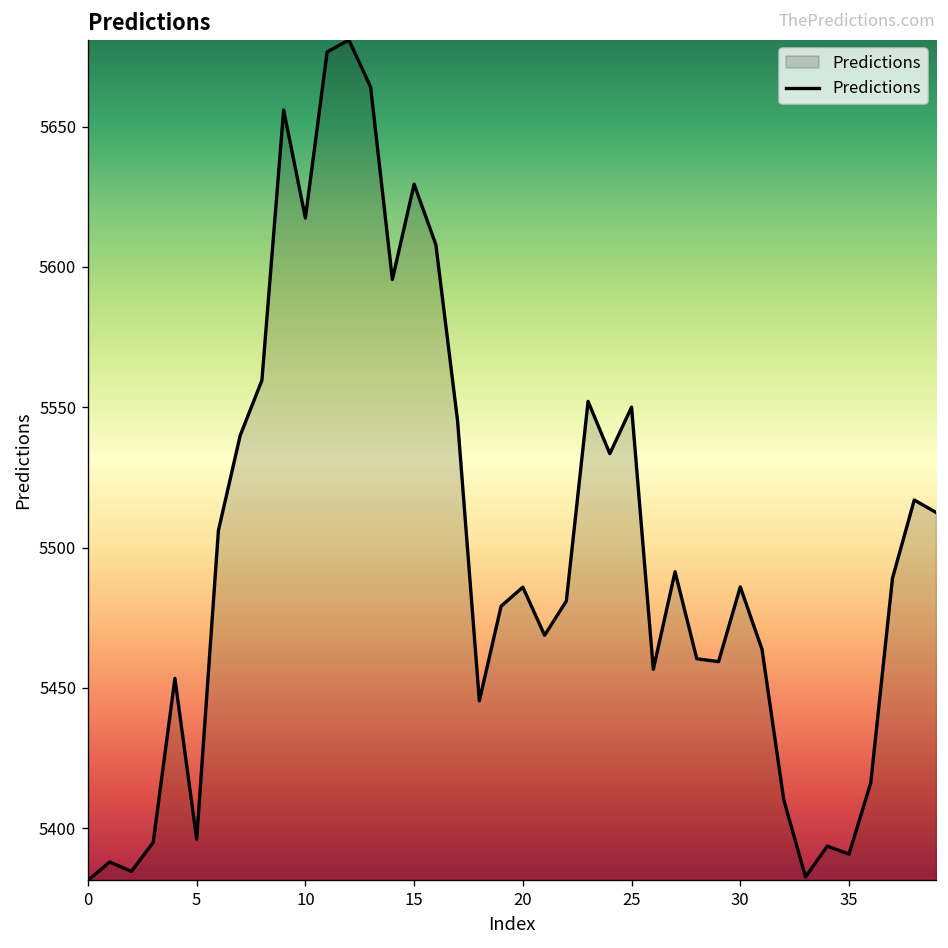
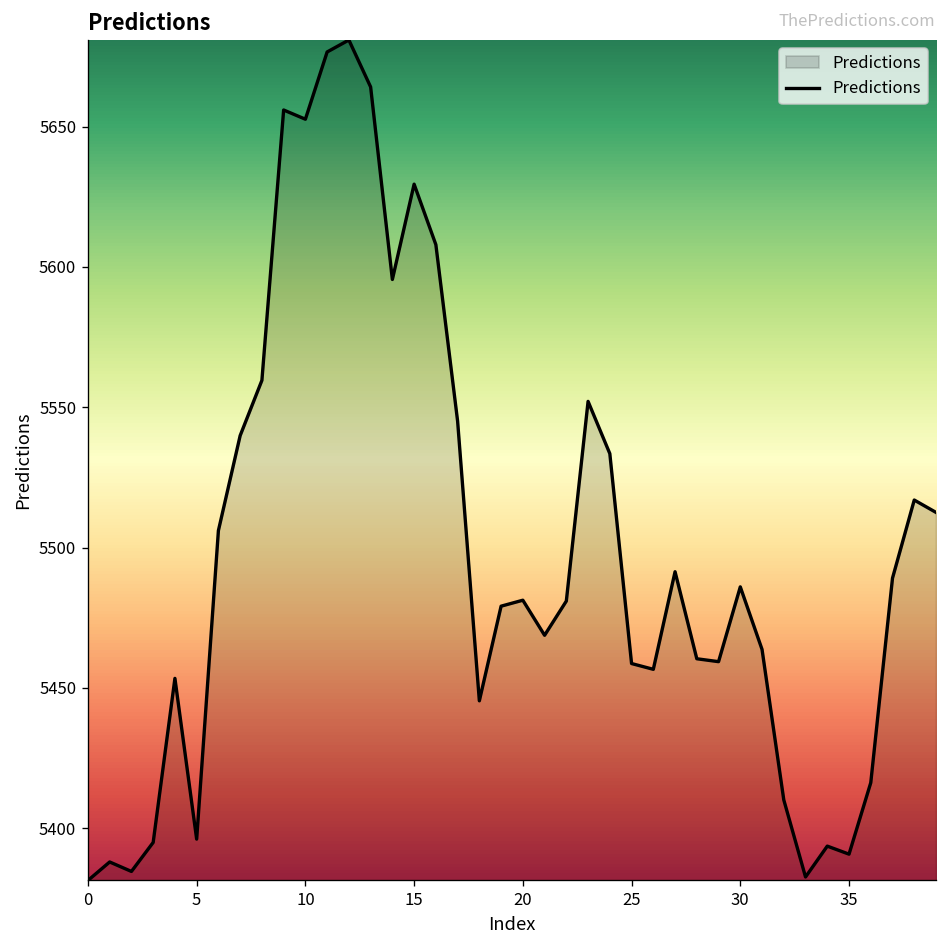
  {
    "0": 5381,
    "5": 5396,
-   "10": 5617,
+   "10": 5653,
    "15": 5629,
-   "20": 5486,
-   "25": 5550,
+   "20": 5481,
+   "25": 5459,
    "30": 5486,
    "35": 5391
  }
